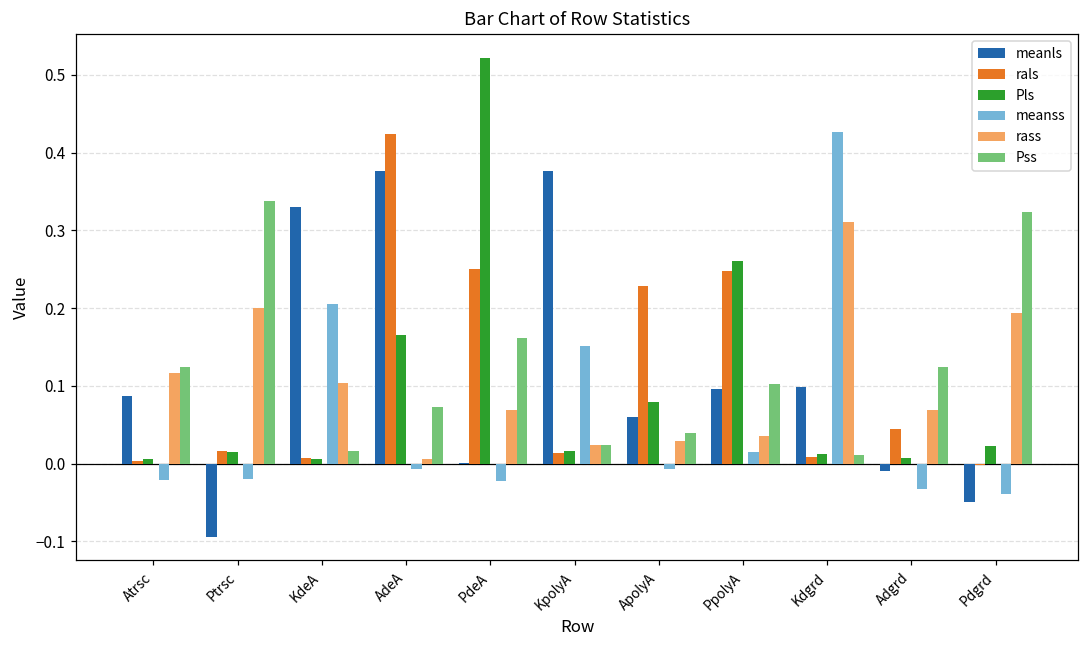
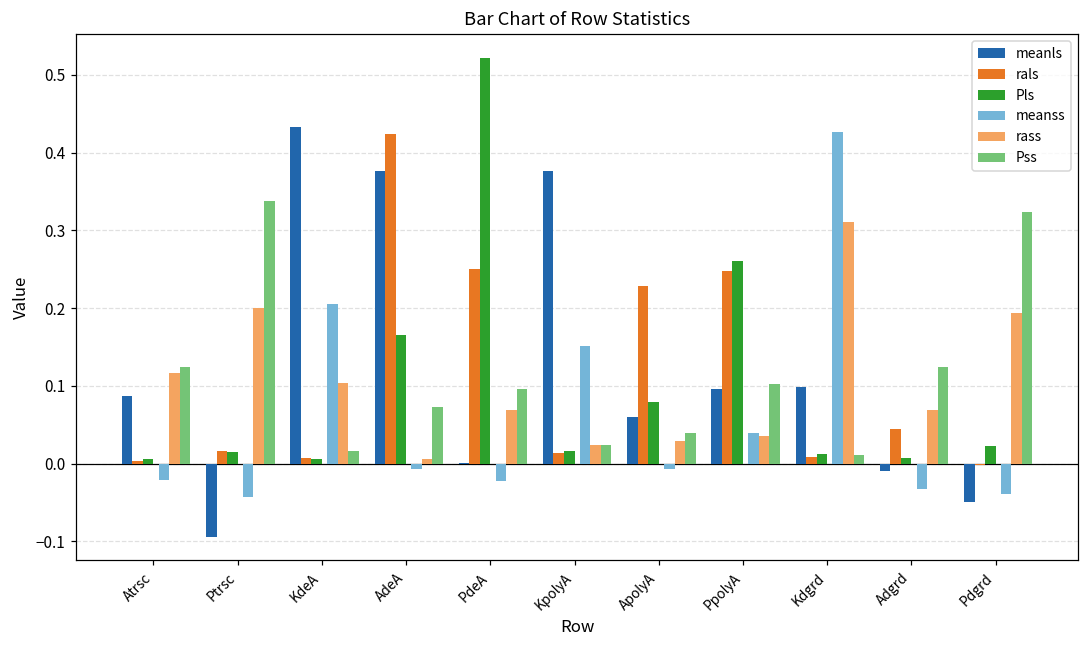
  {
    "meanls": {
      "Atrsc": 0.09,
      "Ptrsc": -0.09,
-     "KdeA": 0.33,
+     "KdeA": 0.43,
      "AdeA": 0.38,
      "KpolyA": 0.38,
      "ApolyA": 0.06,
      "PpolyA": 0.10,
      "Kdgrd": 0.10,
      "Adgrd": -0.01,
      "Pdgrd": -0.05
    },
    "rals": {
      "Ptrsc": 0.02,
      "KdeA": 0.01,
      "AdeA": 0.42,
      "PdeA": 0.25,
      "KpolyA": 0.01,
      "ApolyA": 0.23,
      "PpolyA": 0.25,
      "Kdgrd": 0.01,
      "Adgrd": 0.04
    },
    "Pls": {
      "Atrsc": 0.01,
      "Ptrsc": 0.02,
      "KdeA": 0.01,
      "AdeA": 0.17,
      "PdeA": 0.52,
      "KpolyA": 0.02,
      "ApolyA": 0.08,
      "PpolyA": 0.26,
      "Kdgrd": 0.01,
      "Adgrd": 0.01,
      "Pdgrd": 0.02
    },
    "meanss": {
      "Atrsc": -0.02,
-     "Ptrsc": -0.02,
+     "Ptrsc": -0.04,
      "KdeA": 0.20,
      "AdeA": -0.01,
      "PdeA": -0.02,
      "KpolyA": 0.15,
      "ApolyA": -0.01,
-     "PpolyA": 0.02,
+     "PpolyA": 0.04,
      "Kdgrd": 0.43,
      "Adgrd": -0.03,
      "Pdgrd": -0.04
    },
    "rass": {
      "Atrsc": 0.12,
      "Ptrsc": 0.20,
      "KdeA": 0.10,
      "AdeA": 0.01,
      "PdeA": 0.07,
      "KpolyA": 0.02,
      "ApolyA": 0.03,
      "PpolyA": 0.04,
      "Kdgrd": 0.31,
      "Adgrd": 0.07,
      "Pdgrd": 0.19
    },
    "Pss": {
      "Atrsc": 0.12,
      "Ptrsc": 0.34,
      "KdeA": 0.02,
      "AdeA": 0.07,
-     "PdeA": 0.16,
+     "PdeA": 0.10,
      "KpolyA": 0.02,
      "ApolyA": 0.04,
      "PpolyA": 0.10,
      "Kdgrd": 0.01,
      "Adgrd": 0.12,
      "Pdgrd": 0.32
    }
  }
